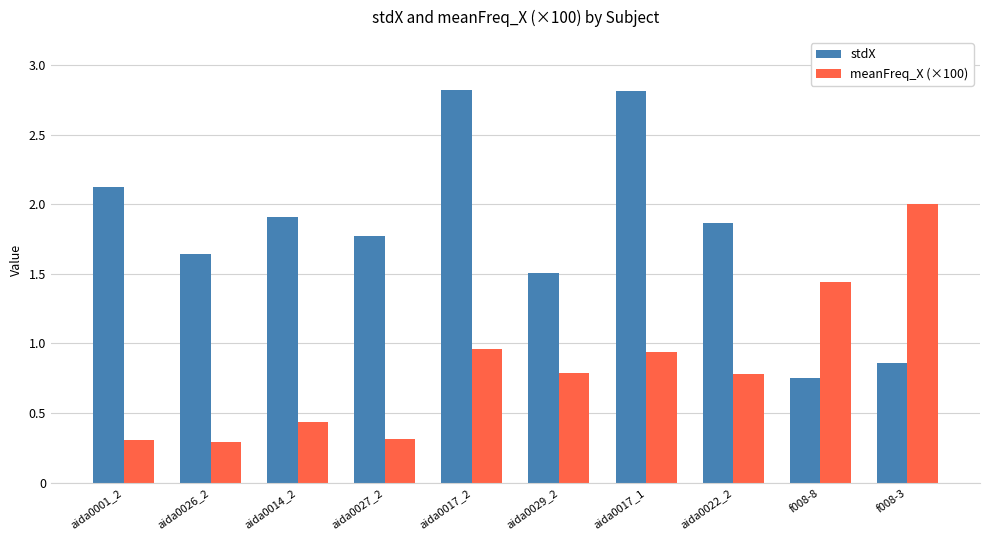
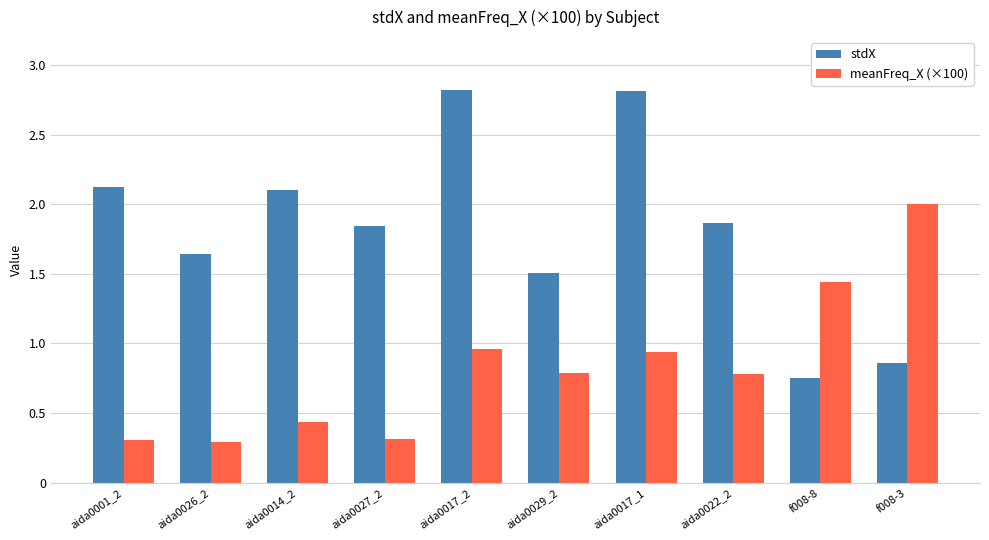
  {
    "stdX": {
      "aida0001_2": 2.12,
      "aida0026_2": 1.64,
-     "aida0014_2": 1.90,
-     "aida0027_2": 1.77,
+     "aida0014_2": 2.11,
+     "aida0027_2": 1.85,
      "aida0017_2": 2.82,
      "aida0029_2": 1.50,
      "aida0017_1": 2.81,
      "aida0022_2": 1.86,
      "f008-8": 0.75,
      "f008-3": 0.86
    },
    "meanFreq_X (×100)": {
      "aida0001_2": 0.31,
      "aida0026_2": 0.29,
      "aida0014_2": 0.44,
      "aida0027_2": 0.31,
      "aida0017_2": 0.96,
      "aida0029_2": 0.79,
      "aida0017_1": 0.94,
      "aida0022_2": 0.78,
      "f008-8": 1.44,
      "f008-3": 2.00
    }
  }
